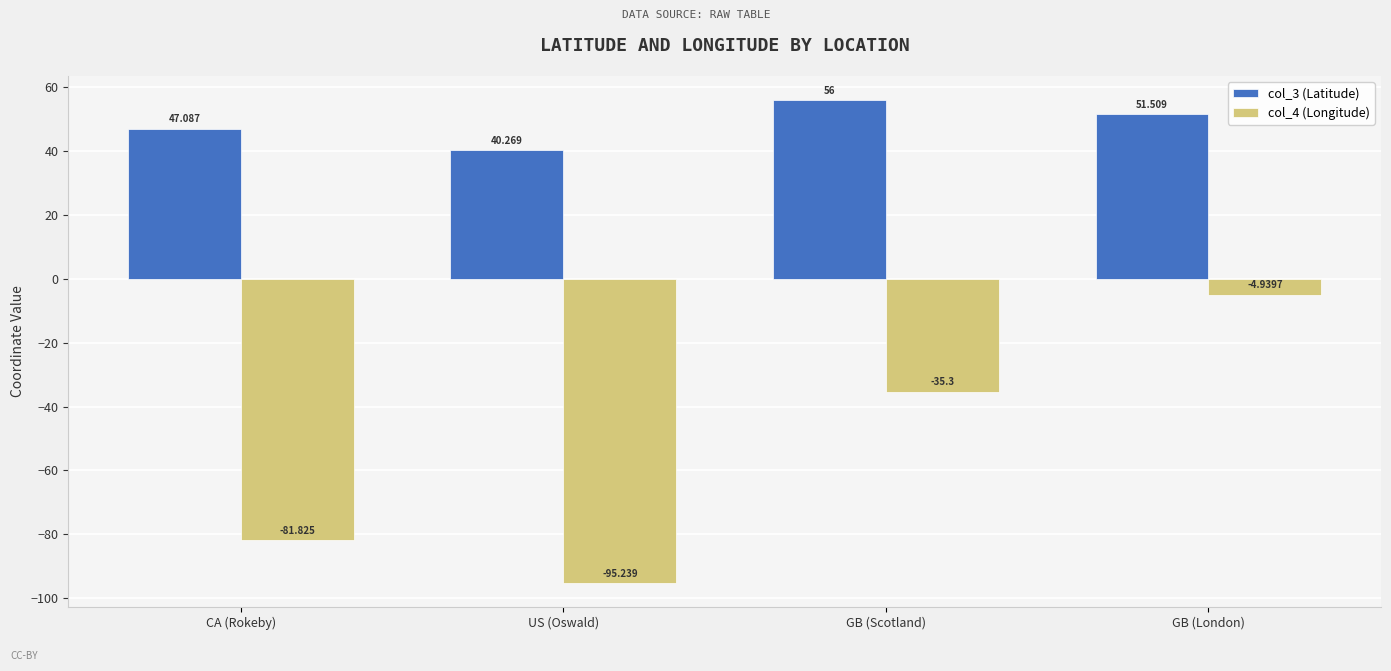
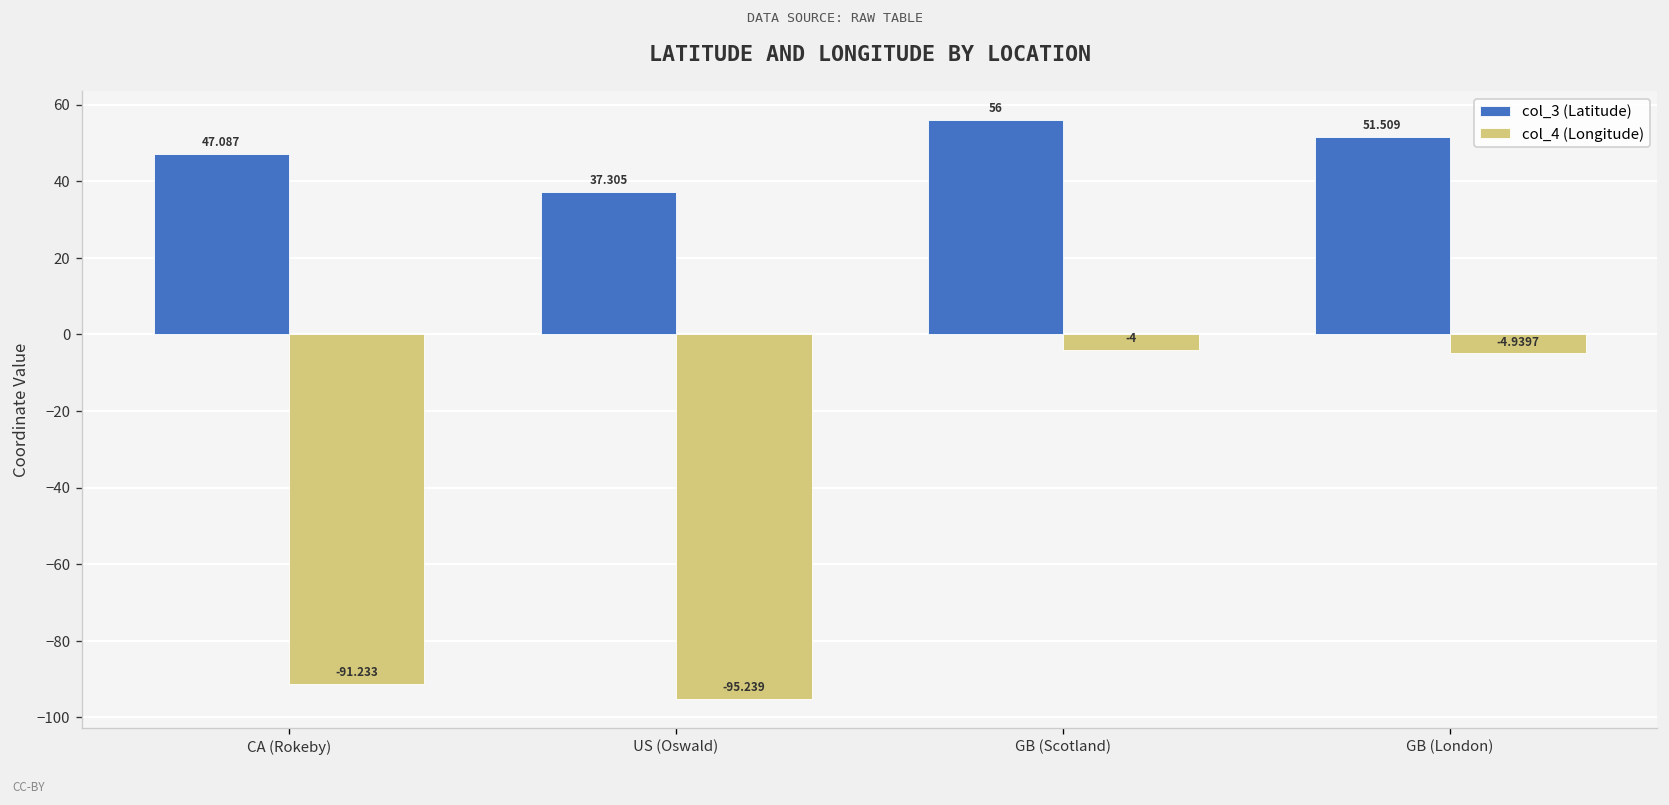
  {
    "col_3 (Latitude)": {
      "CA (Rokeby)": 47.087,
-     "US (Oswald)": 40.269,
+     "US (Oswald)": 37.305,
      "GB (Scotland)": 56,
      "GB (London)": 51.509
    },
    "col_4 (Longitude)": {
-     "CA (Rokeby)": -81.825,
+     "CA (Rokeby)": -91.233,
      "US (Oswald)": -95.239,
-     "GB (Scotland)": -35.3,
+     "GB (Scotland)": -4,
      "GB (London)": -4.9397
    }
  }
